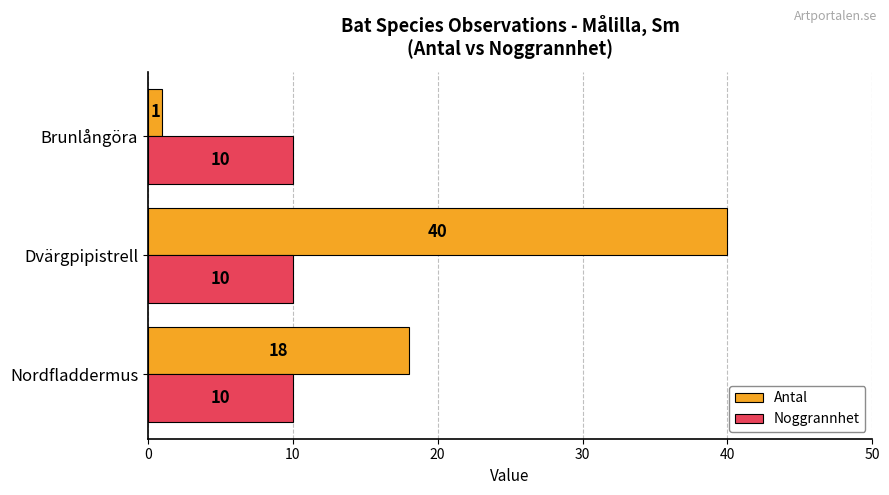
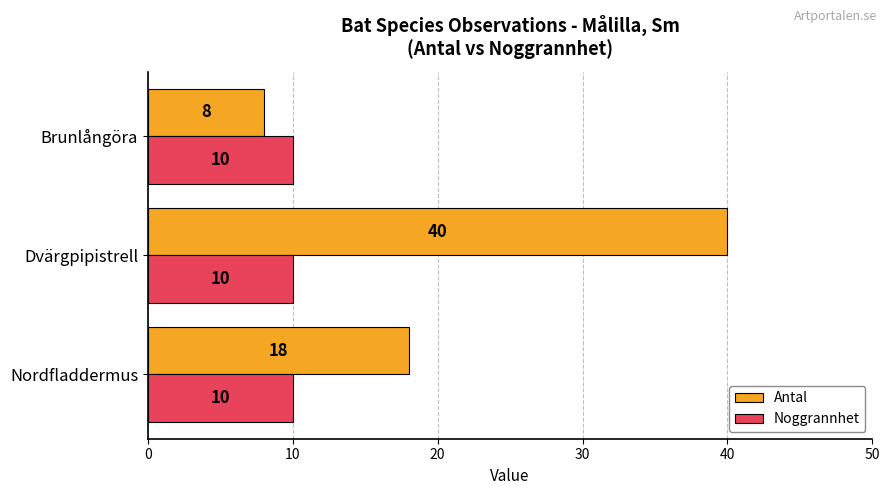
  {
    "Antal": {
-     "Brunlångöra": 1,
+     "Brunlångöra": 8,
      "Dvärgpipistrell": 40,
      "Nordfladdermus": 18
    },
    "Noggrannhet": {
      "Brunlångöra": 10,
      "Dvärgpipistrell": 10,
      "Nordfladdermus": 10
    }
  }
